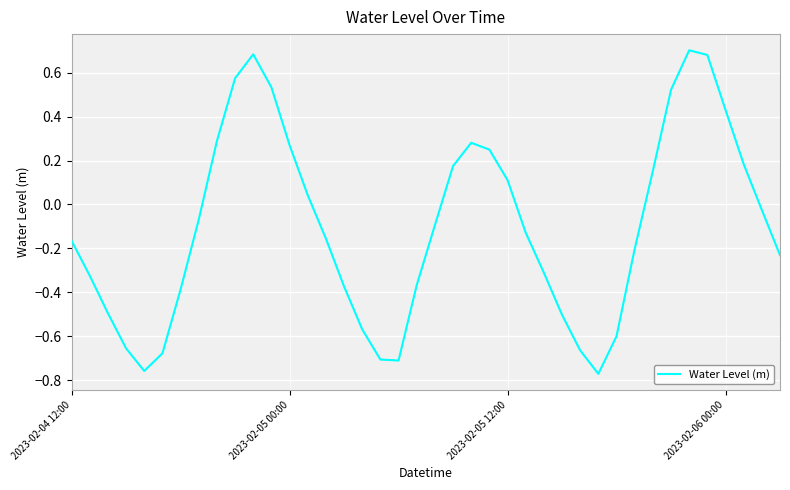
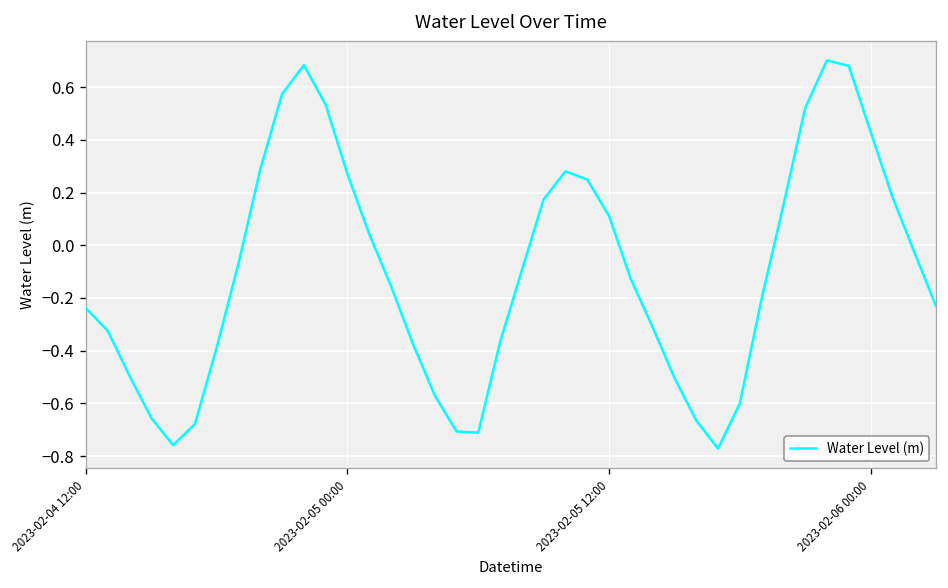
  {
-   "2023-02-04 12:00": -0.17,
+   "2023-02-04 12:00": -0.24,
    "2023-02-05 00:00": 0.27,
    "2023-02-05 12:00": 0.11,
    "2023-02-06 00:00": 0.43
  }
